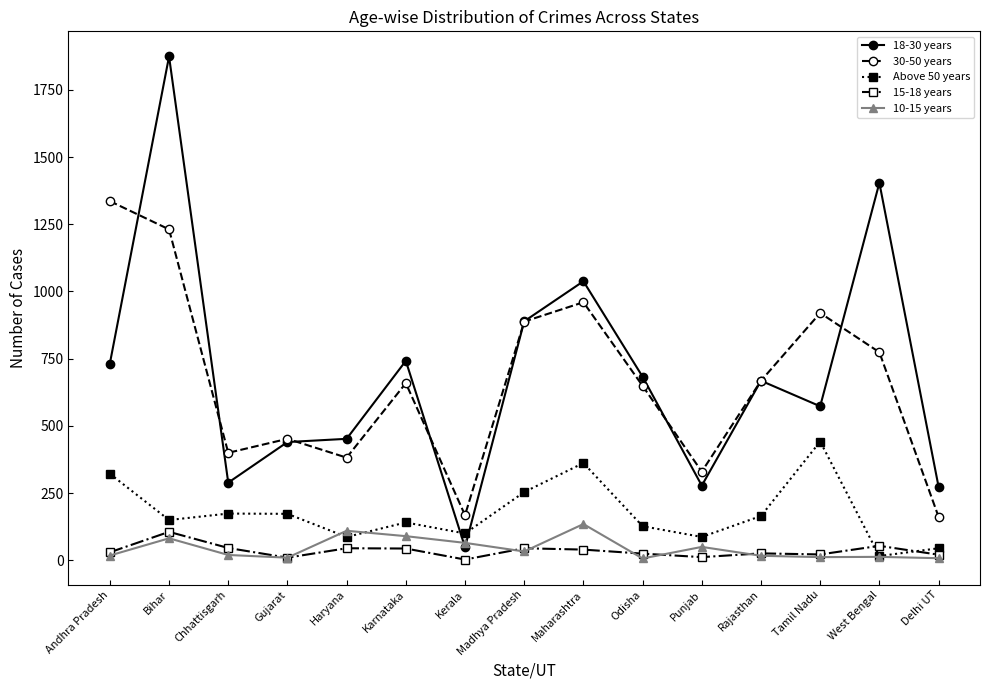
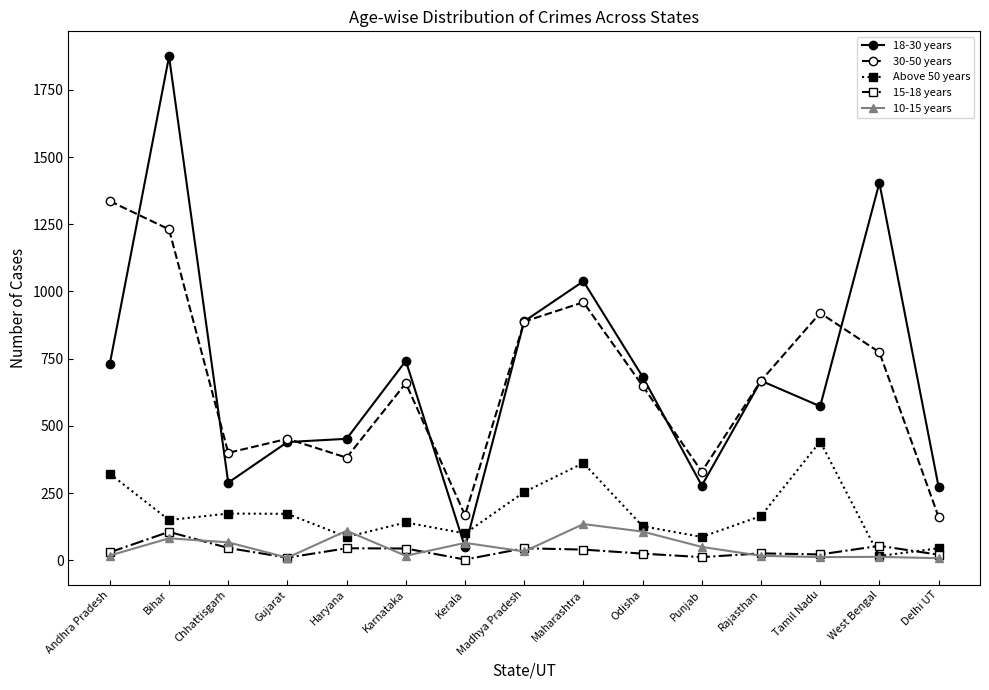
  {
    "10-15 years": {
      "Andhra Pradesh": 20,
      "Bihar": 80,
-     "Chhattisgarh": 20,
+     "Chhattisgarh": 70,
      "Haryana": 110,
-     "Karnataka": 90,
+     "Karnataka": 20,
      "Kerala": 70,
      "Madhya Pradesh": 30,
      "Maharashtra": 140,
-     "Odisha": 10,
+     "Odisha": 110,
      "Punjab": 50,
      "Tamil Nadu": 10,
      "Delhi UT": 10
    }
  }
